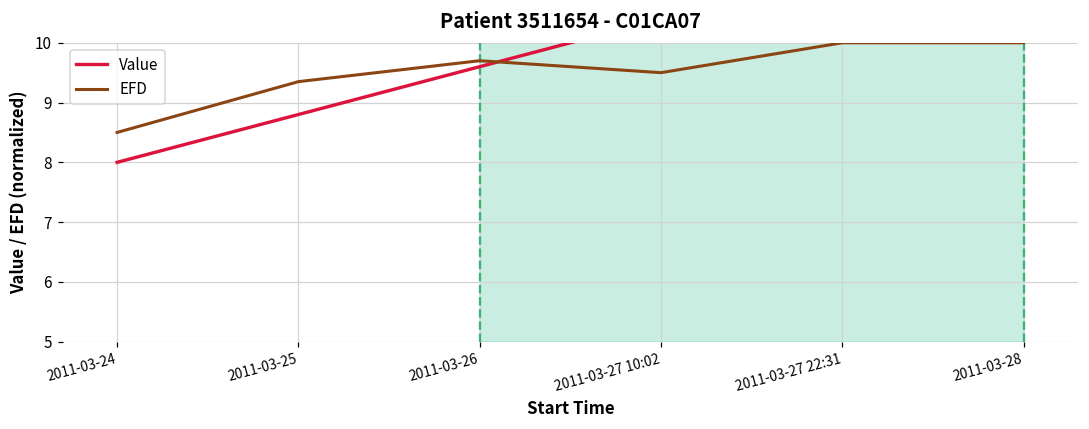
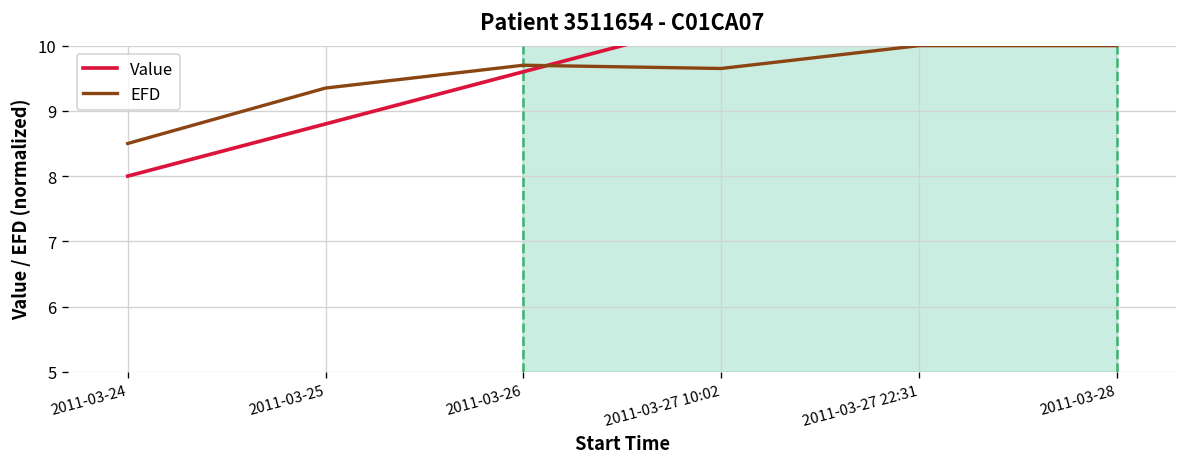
  {
    "Value": {
      "2011-03-24": 8.0,
      "2011-03-25": 8.8,
      "2011-03-26": 9.6
    },
    "EFD": {
      "2011-03-24": 8.5,
      "2011-03-25": 9.4,
      "2011-03-26": 9.7,
-     "2011-03-27 10:02": 9.5,
+     "2011-03-27 10:02": 9.7,
      "2011-03-27 22:31": 10.0,
      "2011-03-28": 10.0
    }
  }
